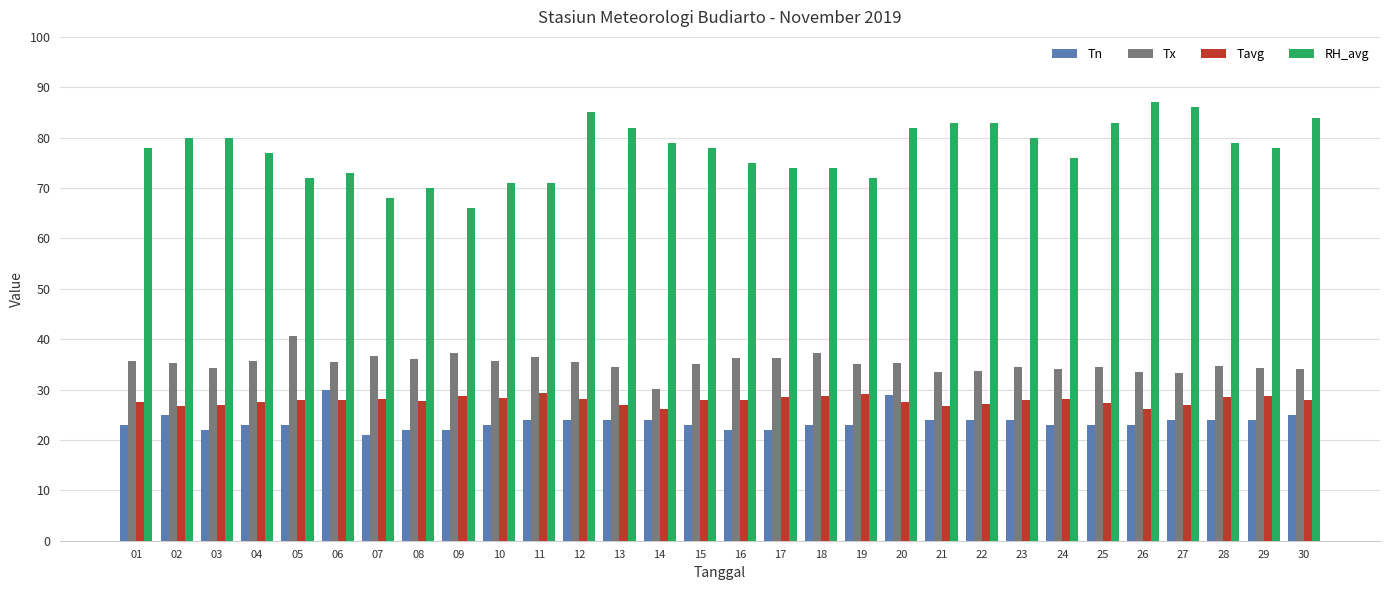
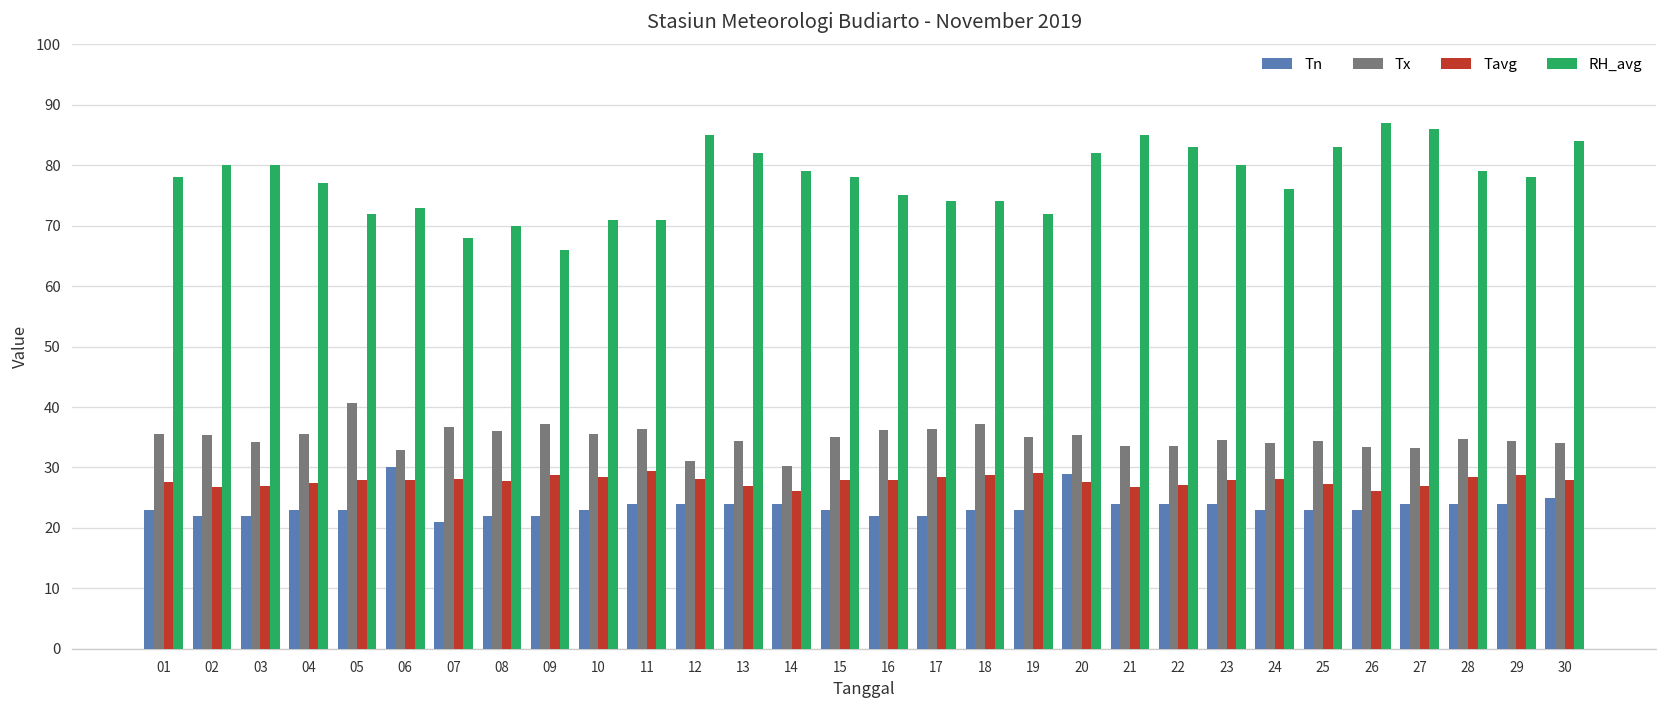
  {
    "Tn": {
      "01": 23,
-     "02": 25,
+     "02": 22,
      "03": 22,
      "04": 23,
      "05": 23,
      "06": 30,
      "07": 21,
      "08": 22,
      "09": 22,
      "10": 23,
      "11": 24,
      "12": 24,
      "13": 24,
      "14": 24,
      "15": 23,
      "16": 22,
      "17": 22,
      "18": 23,
      "19": 23,
      "20": 29,
      "21": 24,
      "22": 24,
      "23": 24,
      "24": 23,
      "25": 23,
      "26": 23,
      "27": 24,
      "28": 24,
      "29": 24,
      "30": 25
    },
    "Tx": {
      "01": 36,
      "02": 35,
      "03": 34,
      "04": 36,
      "05": 41,
-     "06": 35,
+     "06": 33,
      "07": 37,
      "08": 36,
      "09": 37,
      "10": 36,
      "11": 36,
-     "12": 35,
+     "12": 31,
      "13": 34,
      "14": 30,
      "15": 35,
      "16": 36,
      "17": 36,
      "18": 37,
      "19": 35,
      "20": 35,
      "21": 34,
      "22": 34,
      "23": 35,
      "24": 34,
      "25": 34,
      "26": 33,
      "27": 33,
      "28": 35,
      "29": 34,
      "30": 34
    },
    "Tavg": {
      "01": 28,
      "02": 27,
      "03": 27,
      "04": 28,
      "05": 28,
      "06": 28,
      "07": 28,
      "08": 28,
      "09": 29,
      "10": 28,
      "11": 29,
      "12": 28,
      "13": 27,
      "14": 26,
      "15": 28,
      "16": 28,
      "17": 29,
      "18": 29,
      "19": 29,
      "20": 28,
      "21": 27,
      "22": 27,
      "23": 28,
      "24": 28,
      "25": 27,
      "26": 26,
      "27": 27,
      "28": 29,
      "29": 29,
      "30": 28
    },
    "RH_avg": {
      "01": 78,
      "02": 80,
      "03": 80,
      "04": 77,
      "05": 72,
      "06": 73,
      "07": 68,
      "08": 70,
      "09": 66,
      "10": 71,
      "11": 71,
      "12": 85,
      "13": 82,
      "14": 79,
      "15": 78,
      "16": 75,
      "17": 74,
      "18": 74,
      "19": 72,
      "20": 82,
-     "21": 83,
+     "21": 85,
      "22": 83,
      "23": 80,
      "24": 76,
      "25": 83,
      "26": 87,
      "27": 86,
      "28": 79,
      "29": 78,
      "30": 84
    }
  }
